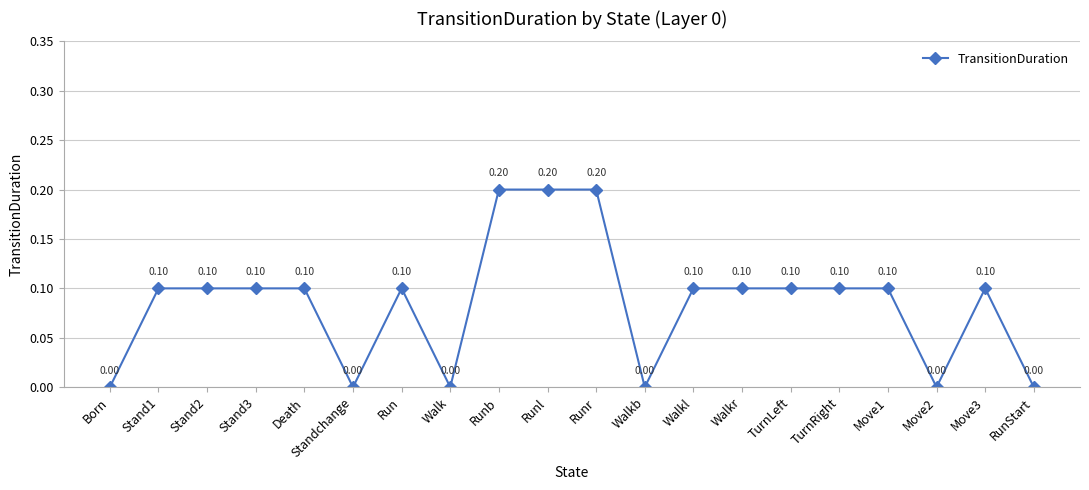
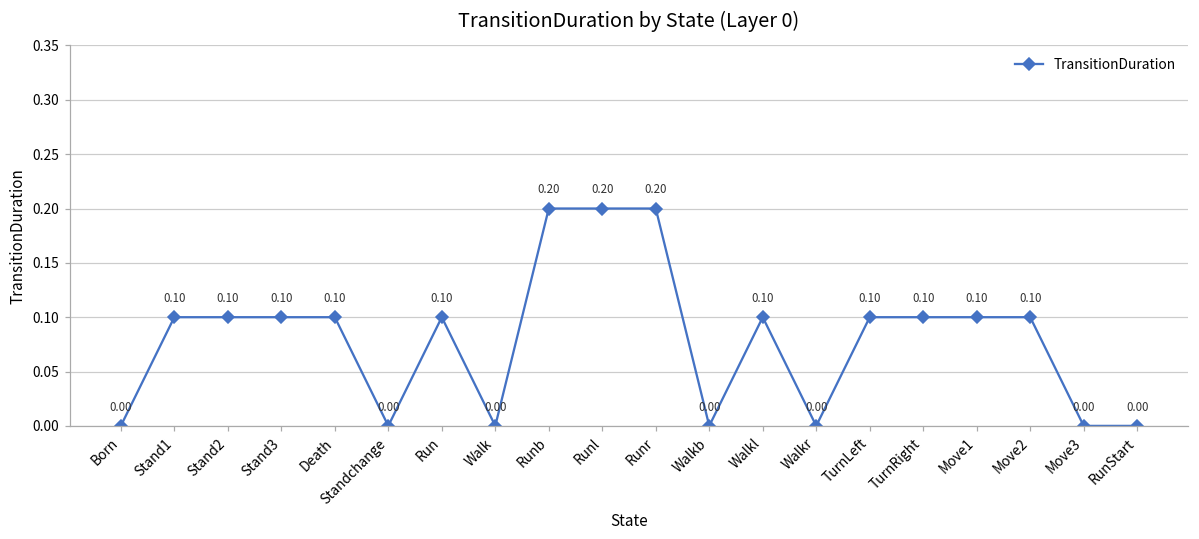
  {
    "Born": 0.00,
    "Stand1": 0.10,
    "Stand2": 0.10,
    "Stand3": 0.10,
    "Death": 0.10,
    "Standchange": 0.00,
    "Run": 0.10,
    "Walk": 0.00,
    "Runb": 0.20,
    "Runl": 0.20,
    "Runr": 0.20,
    "Walkb": 0.00,
    "Walkl": 0.10,
-   "Walkr": 0.10,
+   "Walkr": 0.00,
    "TurnLeft": 0.10,
    "TurnRight": 0.10,
    "Move1": 0.10,
-   "Move2": 0.00,
-   "Move3": 0.10,
+   "Move2": 0.10,
+   "Move3": 0.00,
    "RunStart": 0.00
  }
